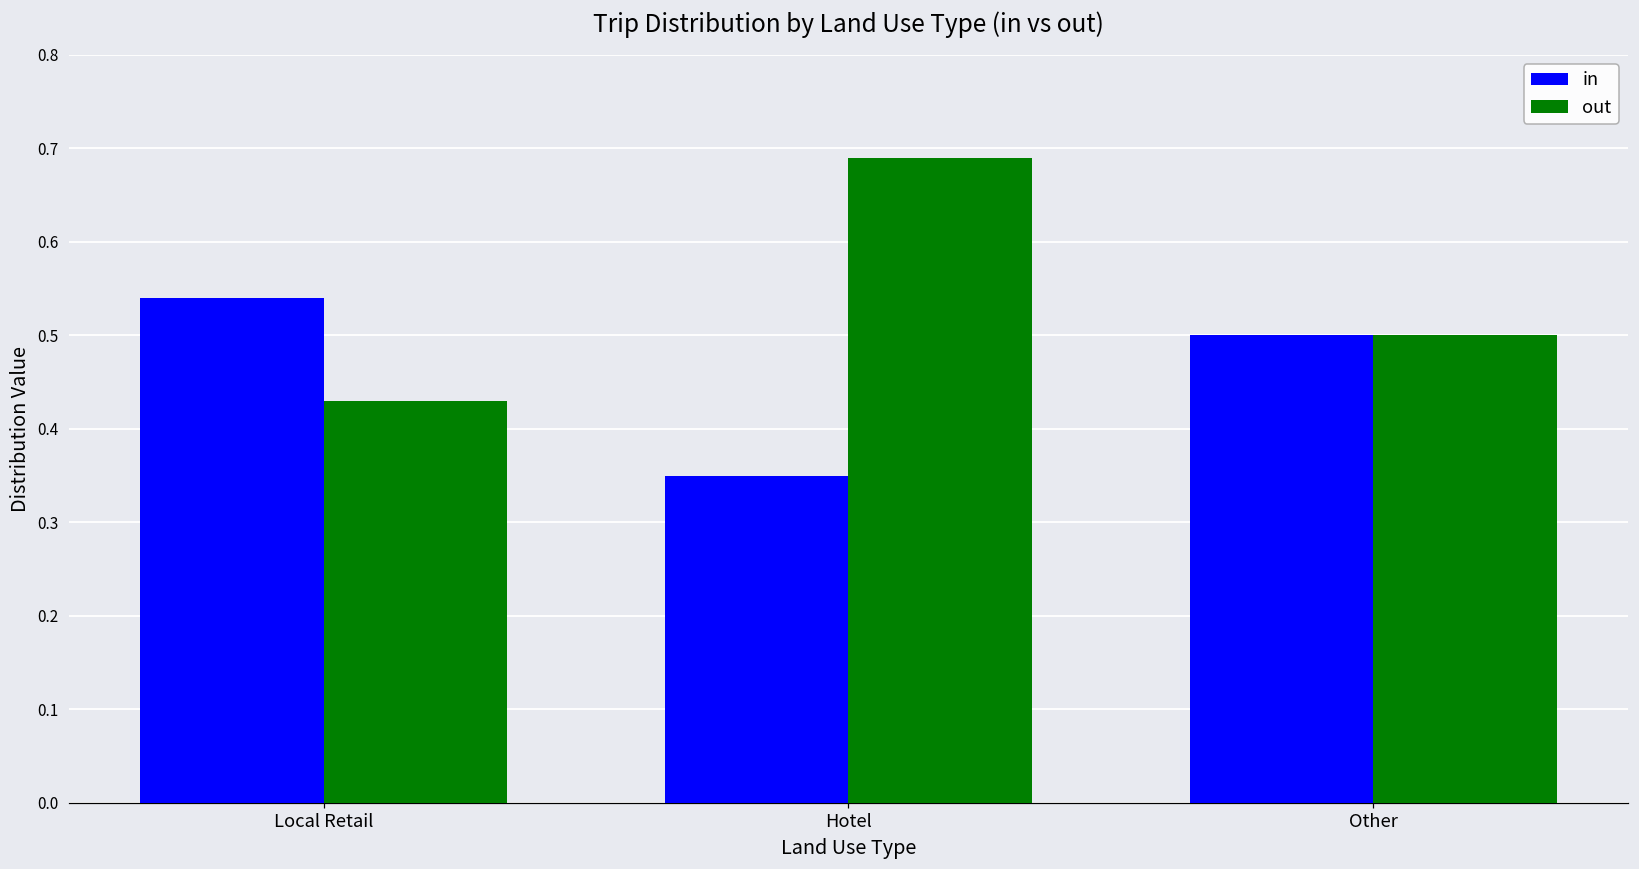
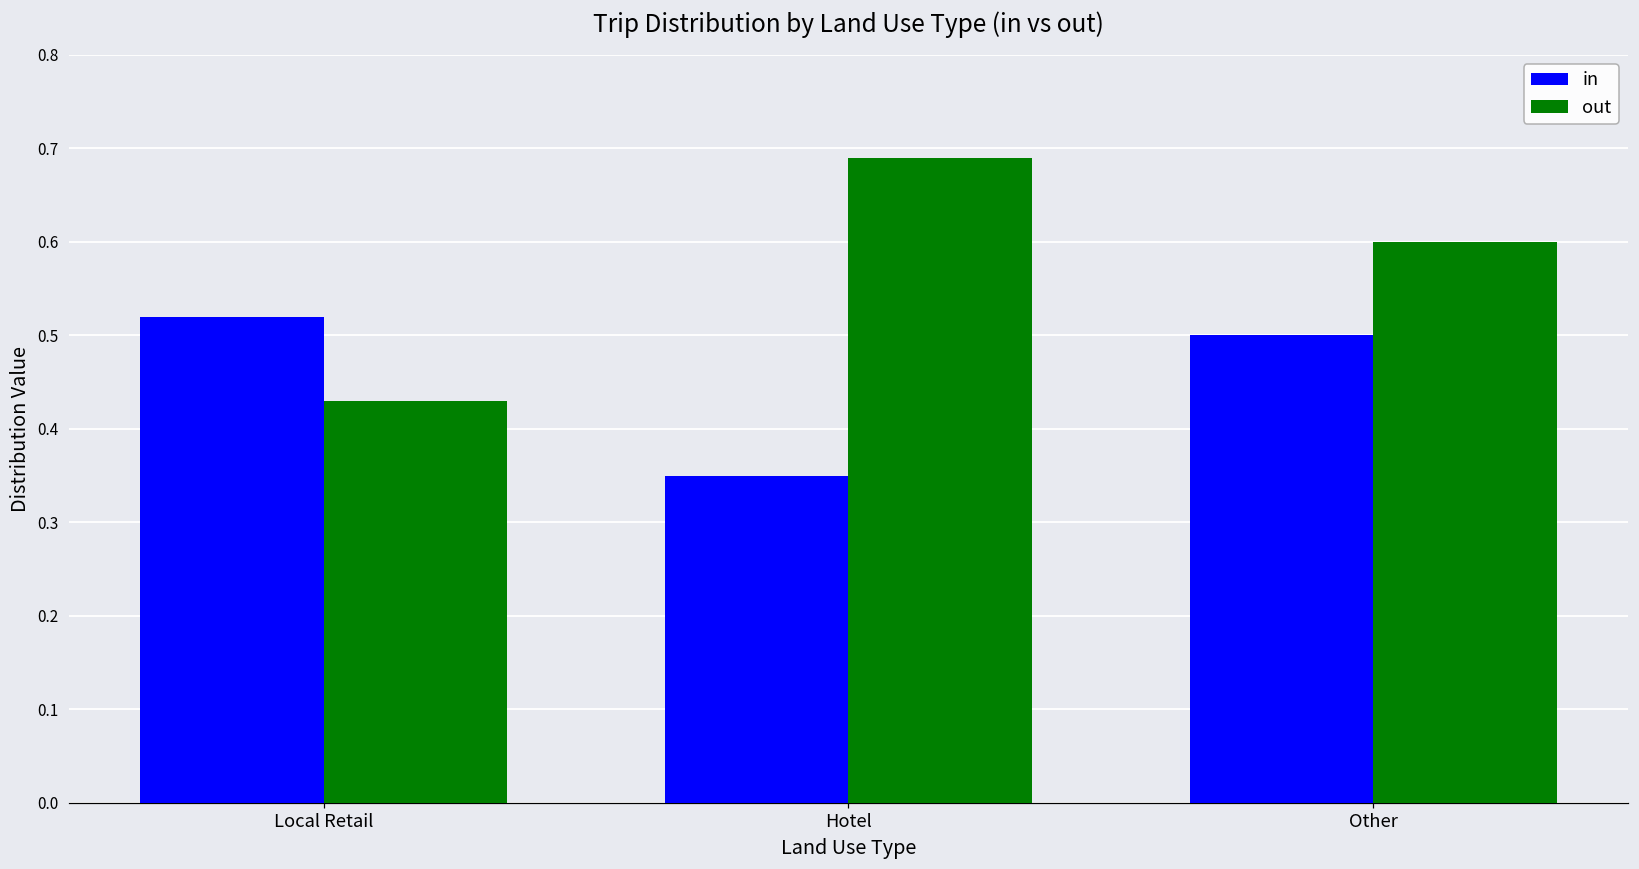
  {
    "in": {
-     "Local Retail": 0.54,
+     "Local Retail": 0.52,
      "Hotel": 0.35,
      "Other": 0.50
    },
    "out": {
      "Local Retail": 0.43,
      "Hotel": 0.69,
-     "Other": 0.5
+     "Other": 0.6
    }
  }
